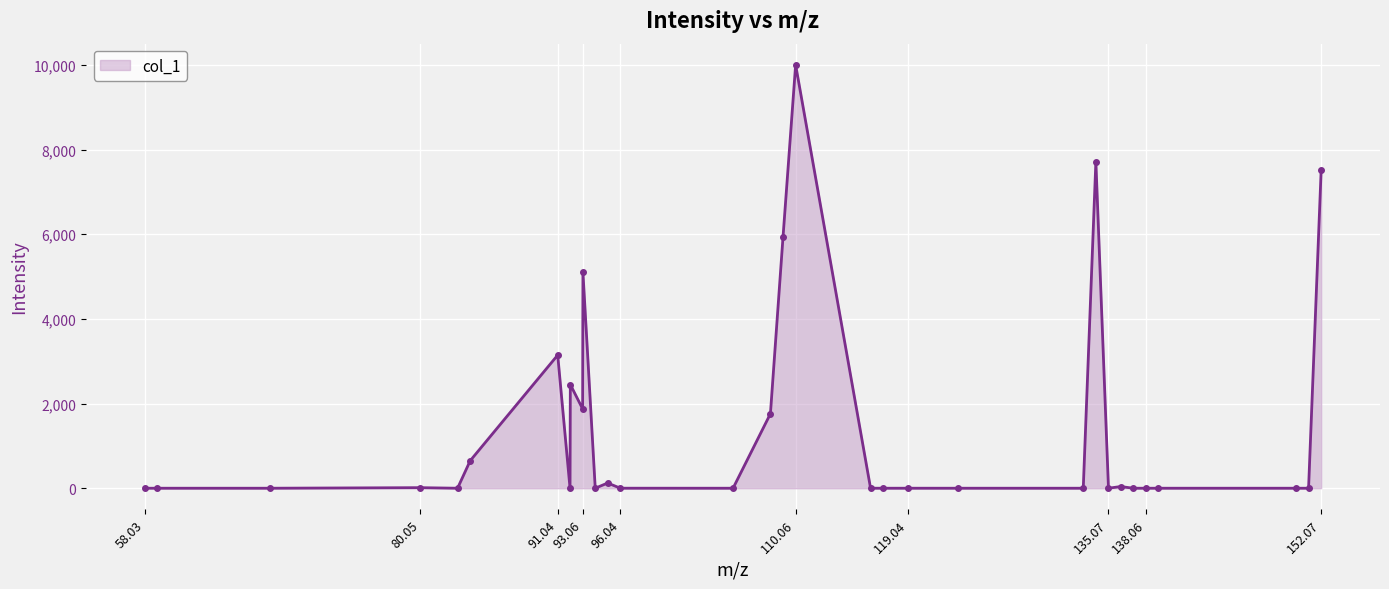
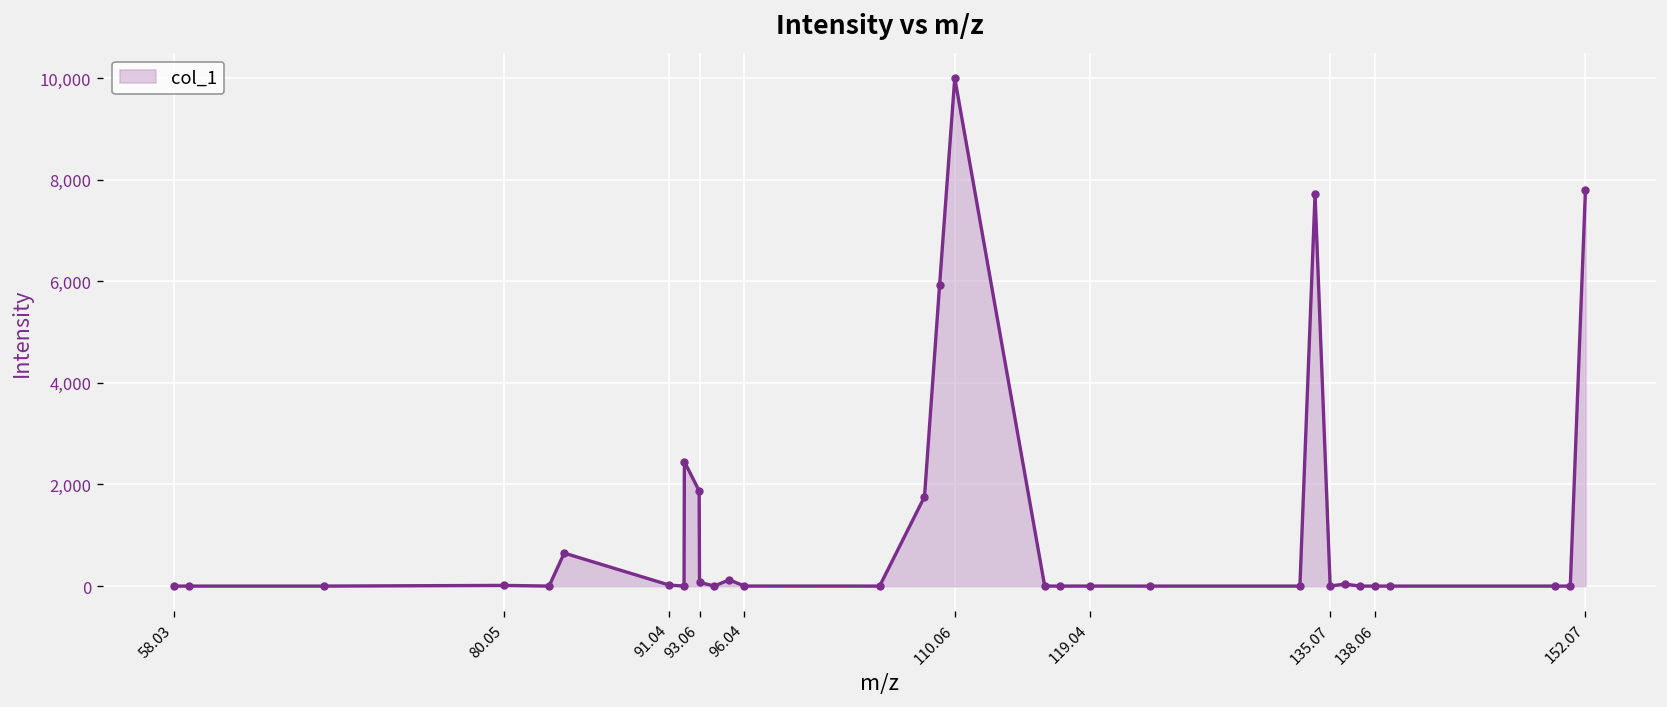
  {
    "58.03": "0",
    "80.05": "0",
-   "91.04": "3,100",
-   "93.06": "5,100",
+   "91.04": "0",
+   "93.06": "100",
    "96.04": "0",
    "110.06": "10,000",
    "119.04": "0",
    "135.07": "0",
    "138.06": "0",
-   "152.07": "7,500"
+   "152.07": "7,800"
  }
